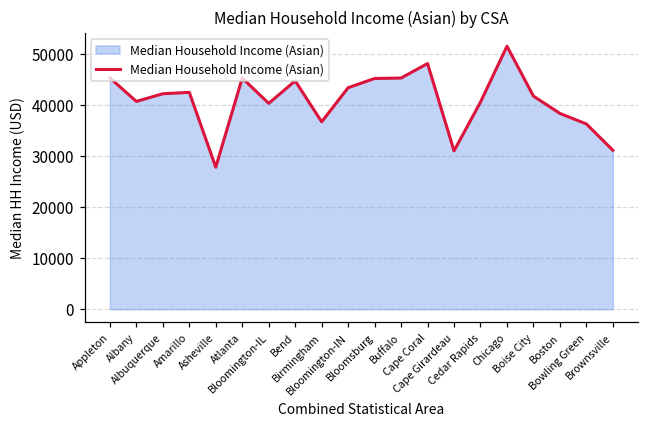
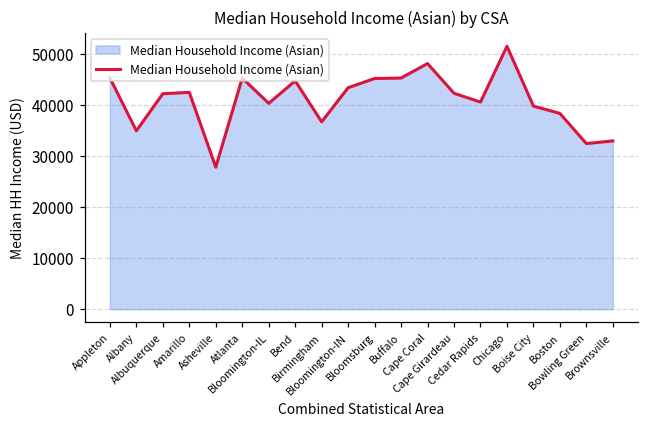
  {
-   "Albany": 41000,
+   "Albany": 35000,
    "Albuquerque": 42000,
    "Amarillo": 43000,
    "Asheville": 28000,
    "Bloomington-IL": 40000,
    "Bend": 45000,
    "Birmingham": 37000,
    "Bloomington-IN": 43000,
    "Bloomsburg": 45000,
    "Buffalo": 45000,
    "Cape Coral": 48000,
-   "Cape Girardeau": 31000,
+   "Cape Girardeau": 42000,
    "Cedar Rapids": 41000,
    "Chicago": 52000,
-   "Boise City": 42000,
+   "Boise City": 40000,
    "Boston": 38000,
-   "Bowling Green": 36000,
-   "Brownsville": 31000
+   "Bowling Green": 32000,
+   "Brownsville": 33000
  }
